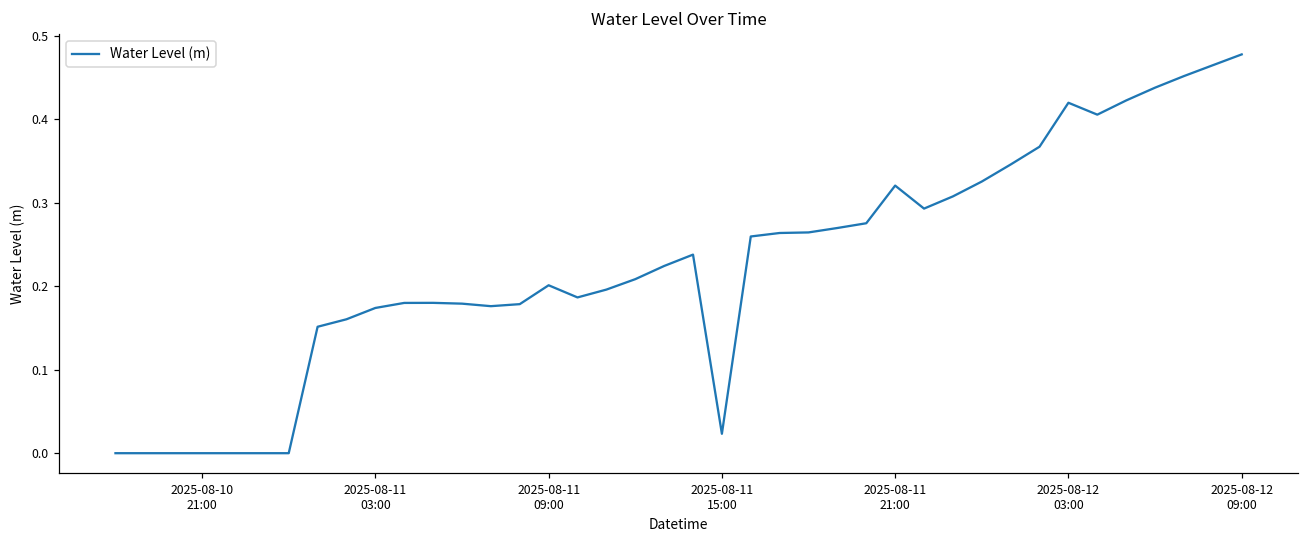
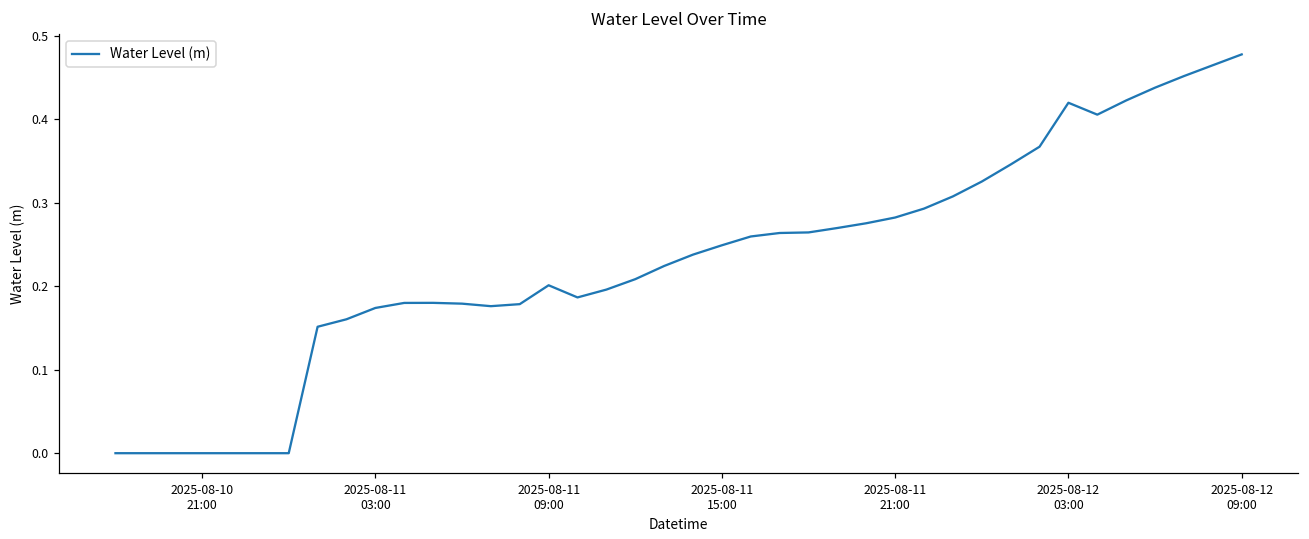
  {
    "2025-08-10 21:00": 0.00,
    "2025-08-11 03:00": 0.17,
    "2025-08-11 09:00": 0.20,
-   "2025-08-11 15:00": 0.02,
-   "2025-08-11 21:00": 0.32,
+   "2025-08-11 15:00": 0.25,
+   "2025-08-11 21:00": 0.28,
    "2025-08-12 03:00": 0.42,
    "2025-08-12 09:00": 0.48
  }
